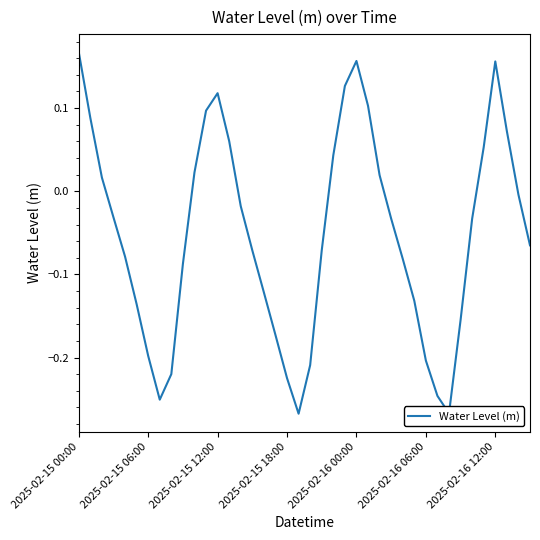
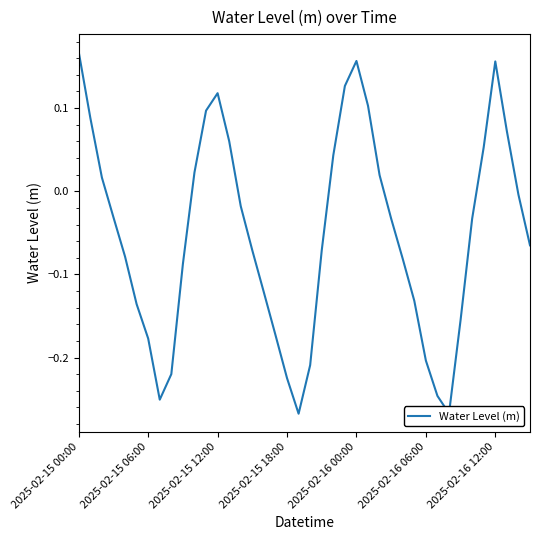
  {
    "2025-02-15 00:00": 0.17,
-   "2025-02-15 06:00": -0.20,
+   "2025-02-15 06:00": -0.18,
    "2025-02-15 12:00": 0.12,
    "2025-02-15 18:00": -0.22,
    "2025-02-16 00:00": 0.16,
    "2025-02-16 06:00": -0.20,
    "2025-02-16 12:00": 0.16
  }
